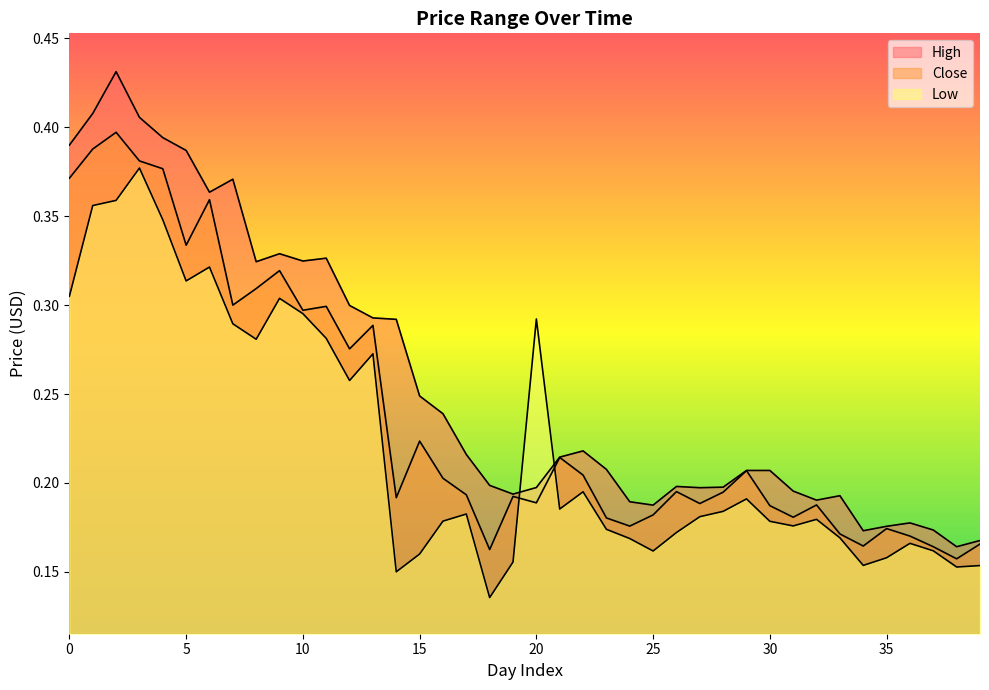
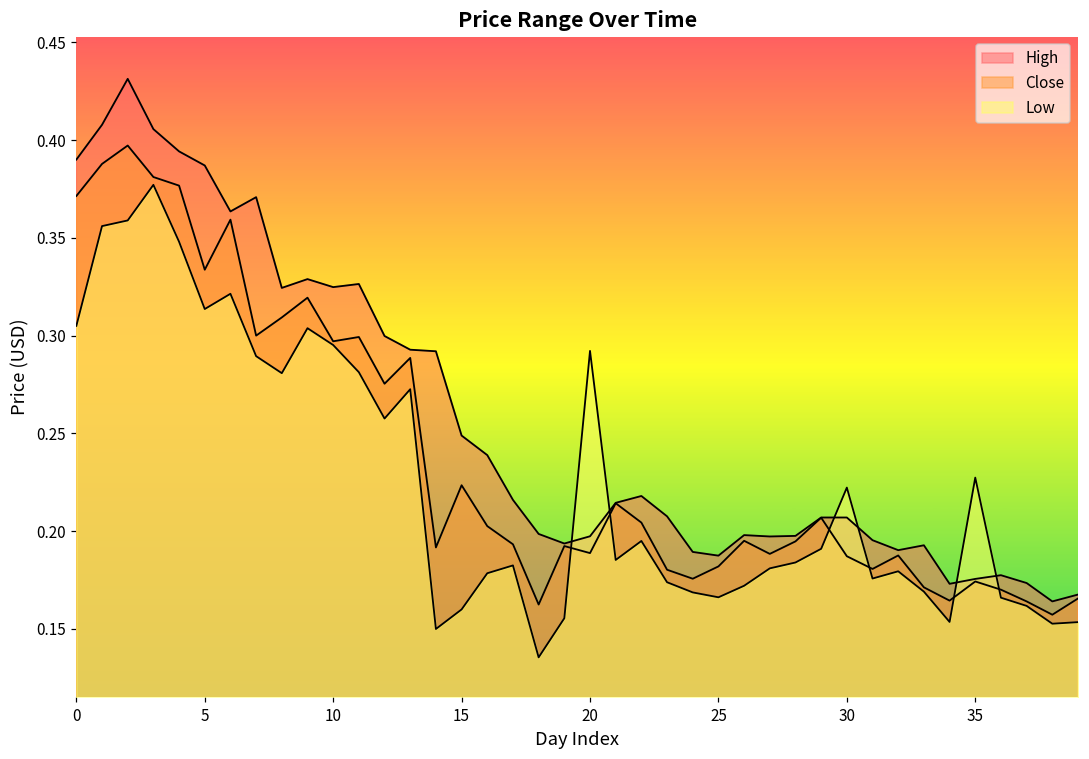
  {
    "Low": {
      "0": 0.305,
      "5": 0.314,
      "10": 0.295,
      "15": 0.160,
      "20": 0.292,
-     "25": 0.162,
-     "30": 0.178,
-     "35": 0.158
+     "25": 0.166,
+     "30": 0.222,
+     "35": 0.227
    }
  }
